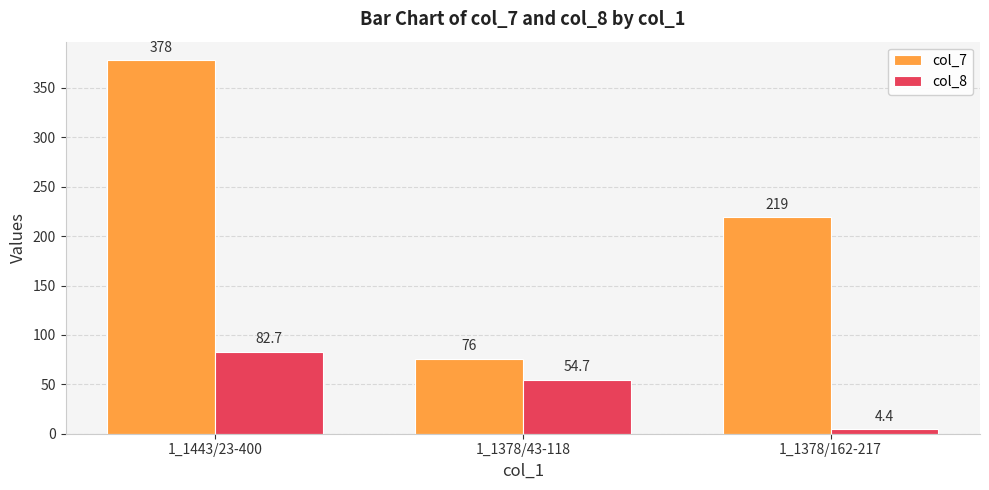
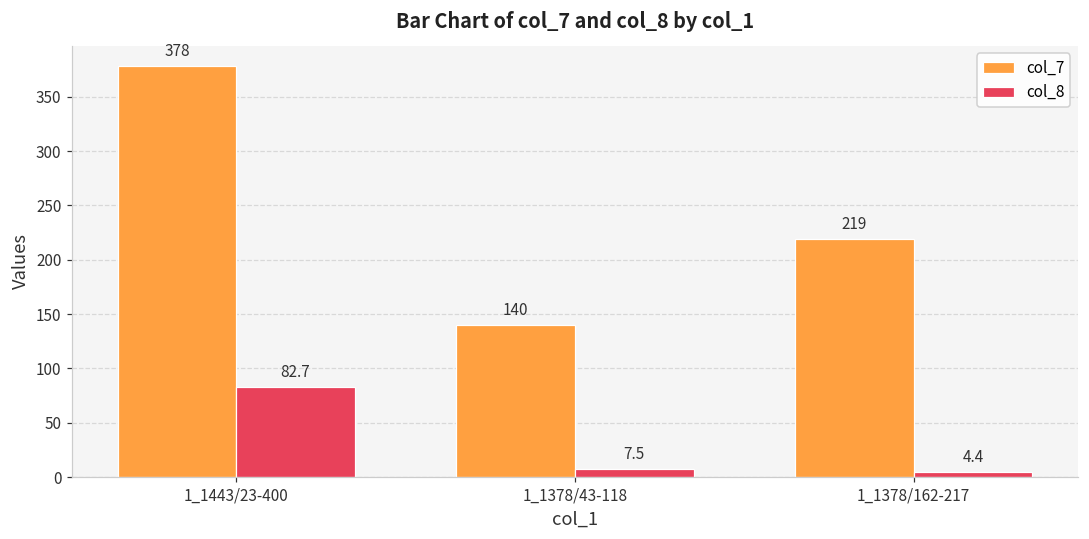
  {
    "col_7": {
      "1_1443/23-400": 378,
-     "1_1378/43-118": 76,
+     "1_1378/43-118": 140,
      "1_1378/162-217": 219
    },
    "col_8": {
      "1_1443/23-400": 82.7,
-     "1_1378/43-118": 54.7,
+     "1_1378/43-118": 7.5,
      "1_1378/162-217": 4.4
    }
  }
